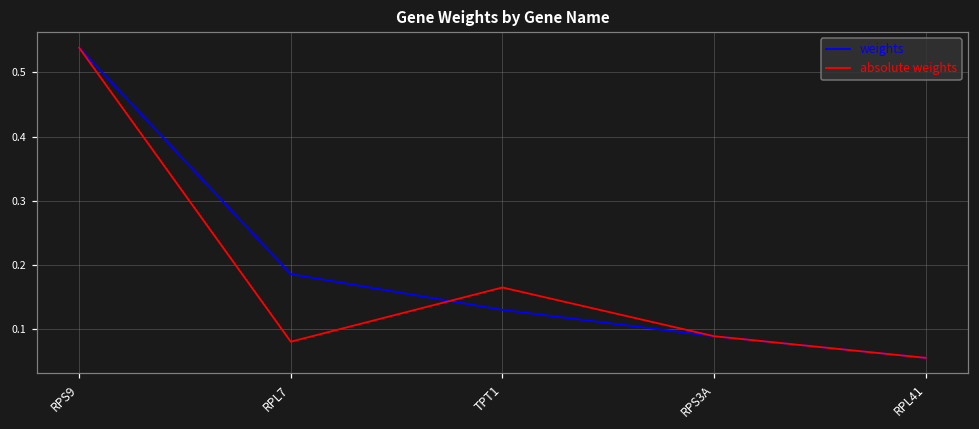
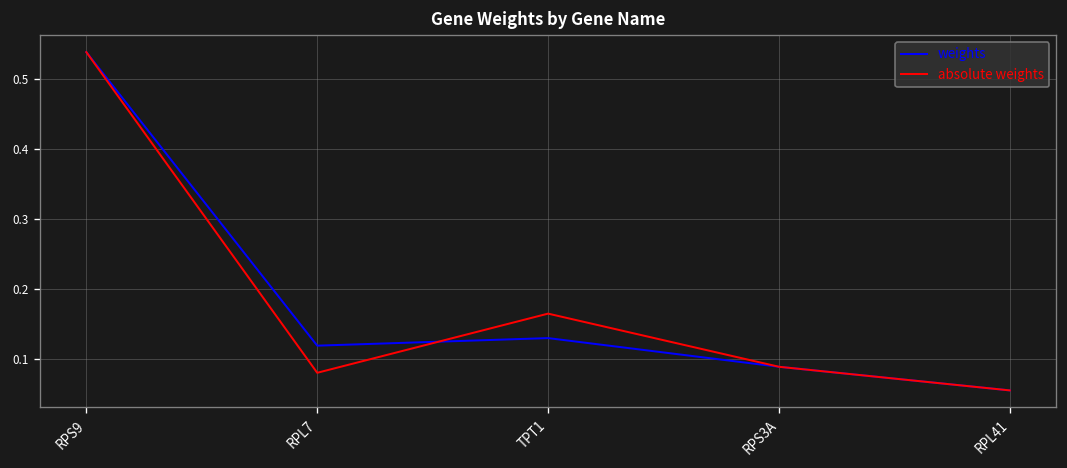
  {
    "weights": {
-     "RPL7": 0.19,
+     "RPL7": 0.12,
      "TPT1": 0.13
    },
    "absolute weights": {
      "RPL7": 0.08,
      "TPT1": 0.17
    }
  }
